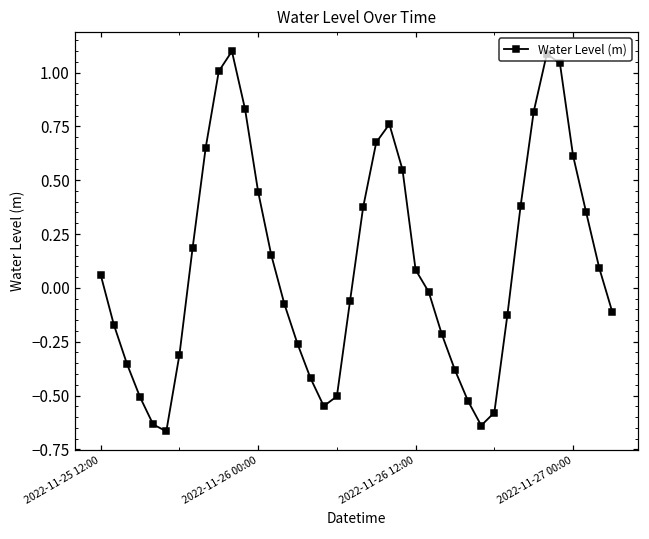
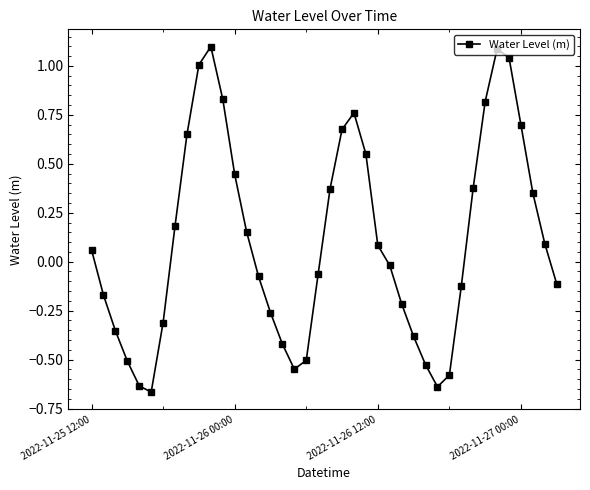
  {
    "2022-11-25 12:00": 0.06,
    "2022-11-26 00:00": 0.45,
    "2022-11-26 12:00": 0.08,
-   "2022-11-27 00:00": 0.61
+   "2022-11-27 00:00": 0.70
  }
